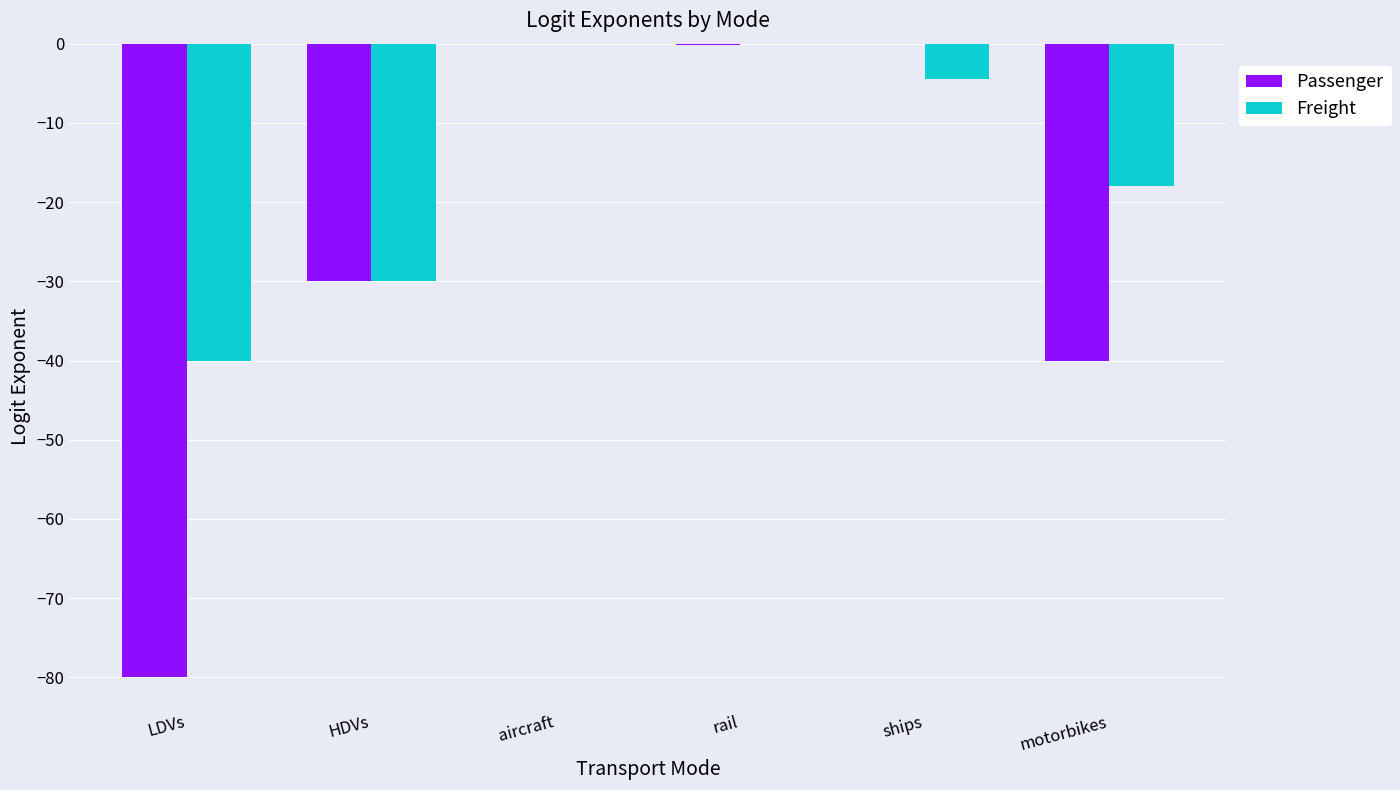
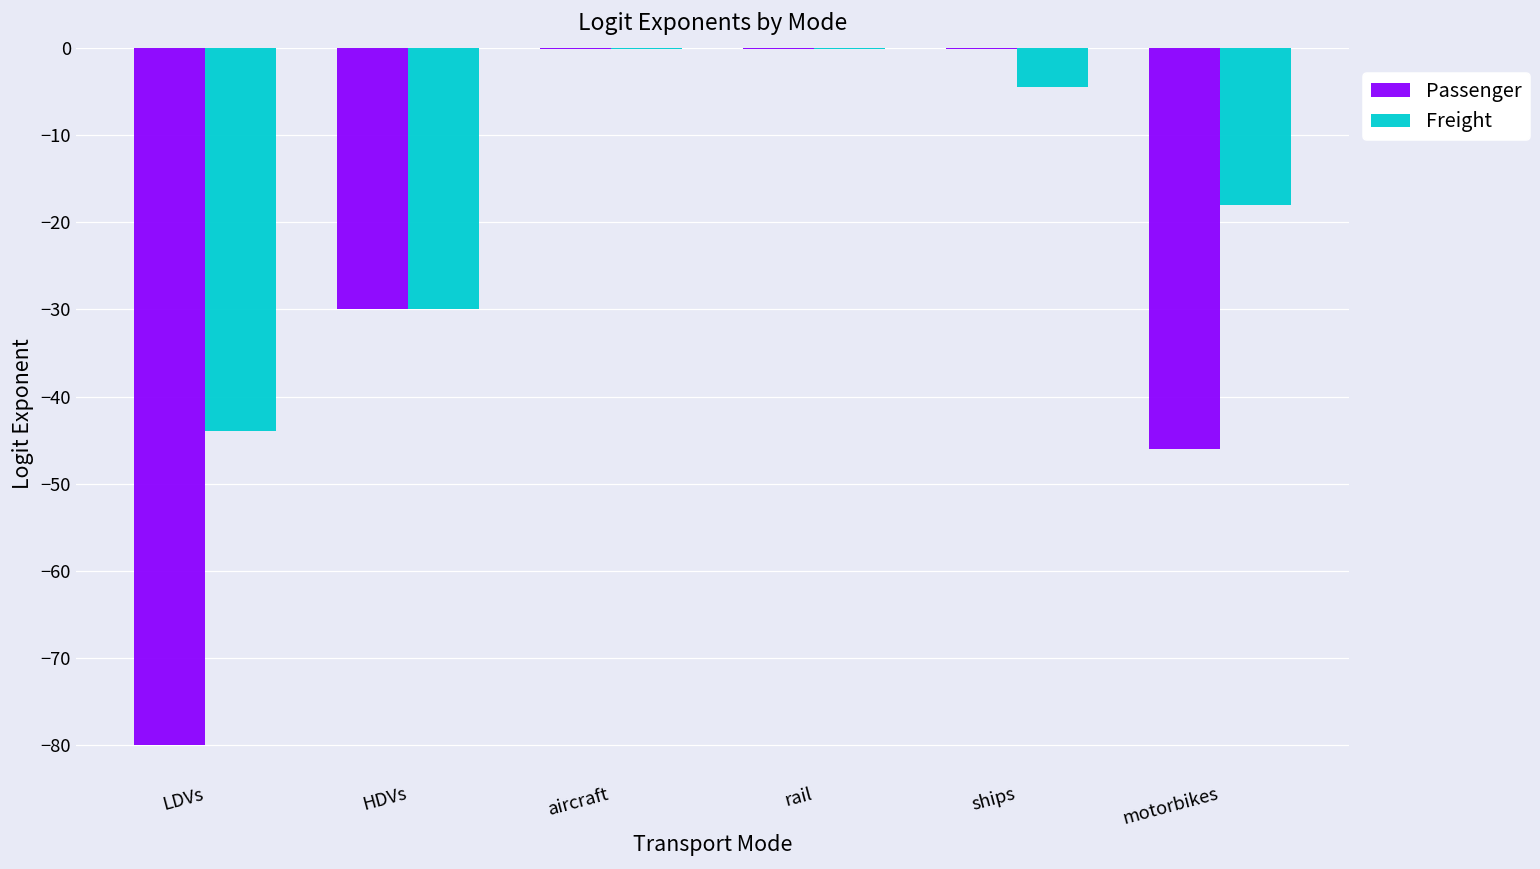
  {
    "Passenger": {
      "LDVs": -80,
      "HDVs": -30,
-     "motorbikes": -40
+     "motorbikes": -46
    },
    "Freight": {
-     "LDVs": -40,
+     "LDVs": -44,
      "HDVs": -30,
      "ships": -5,
      "motorbikes": -18
    }
  }
